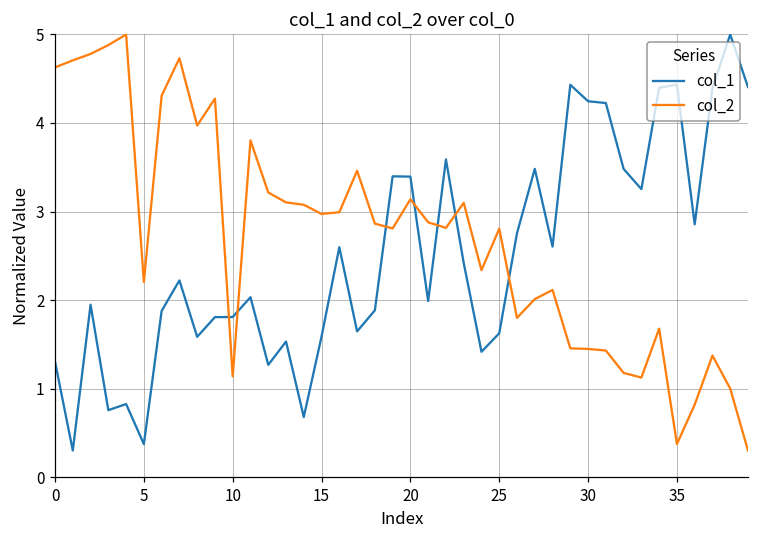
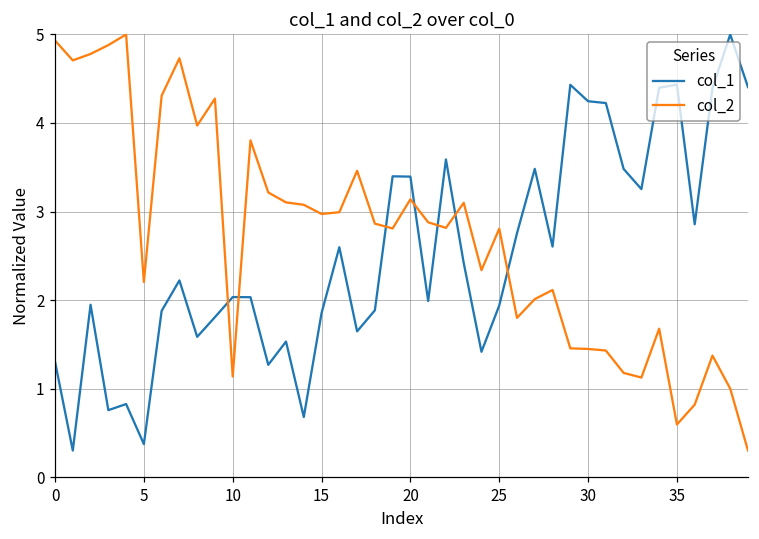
  {
    "col_1": {
      "0": 1.3,
      "5": 0.4,
-     "10": 1.8,
-     "15": 1.6,
+     "10": 2.0,
+     "15": 1.9,
      "20": 3.4,
-     "25": 1.6,
+     "25": 1.9,
      "30": 4.2
    },
    "col_2": {
-     "0": 4.6,
+     "0": 4.9,
      "5": 2.2,
      "10": 1.1,
      "15": 3.0,
      "20": 3.1,
      "25": 2.8,
      "30": 1.4,
-     "35": 0.4
+     "35": 0.6
    }
  }
